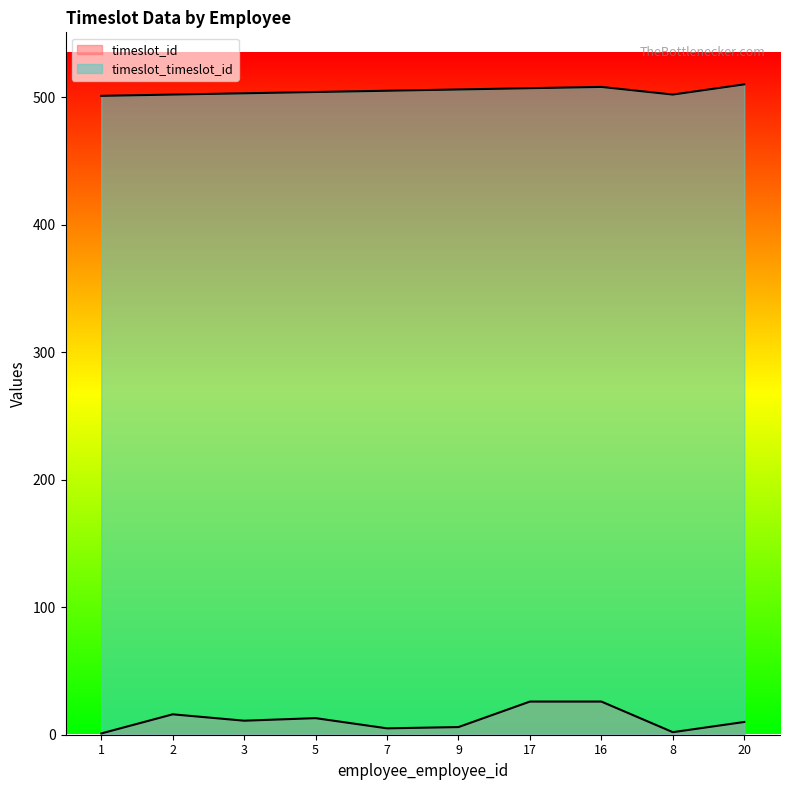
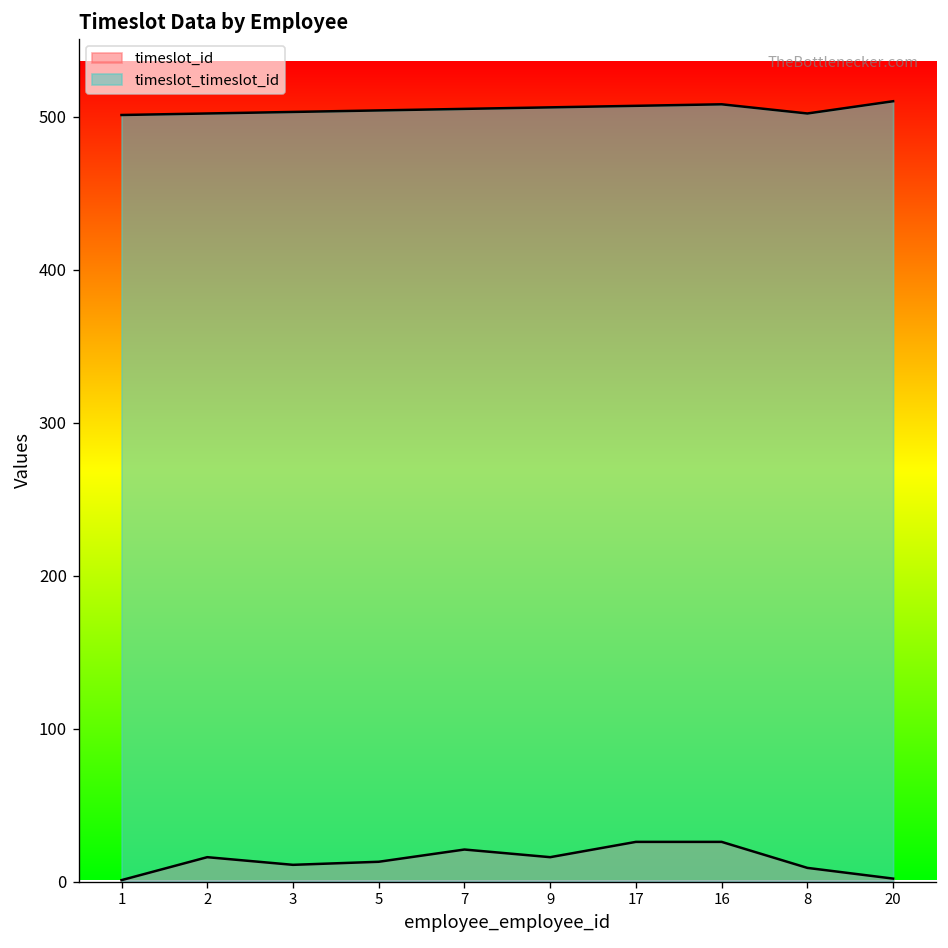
  {
    "timeslot_id": {
      "1": 1,
      "2": 16,
      "3": 11,
      "5": 13,
-     "7": 5,
-     "9": 6,
+     "7": 21,
+     "9": 16,
      "17": 26,
      "16": 26,
-     "8": 2,
-     "20": 10
+     "8": 9,
+     "20": 2
    },
    "timeslot_timeslot_id": {
      "1": 501,
      "2": 502,
      "3": 503,
      "5": 504,
      "7": 505,
      "9": 506,
      "17": 507,
      "16": 508,
      "8": 502,
      "20": 510
    }
  }
